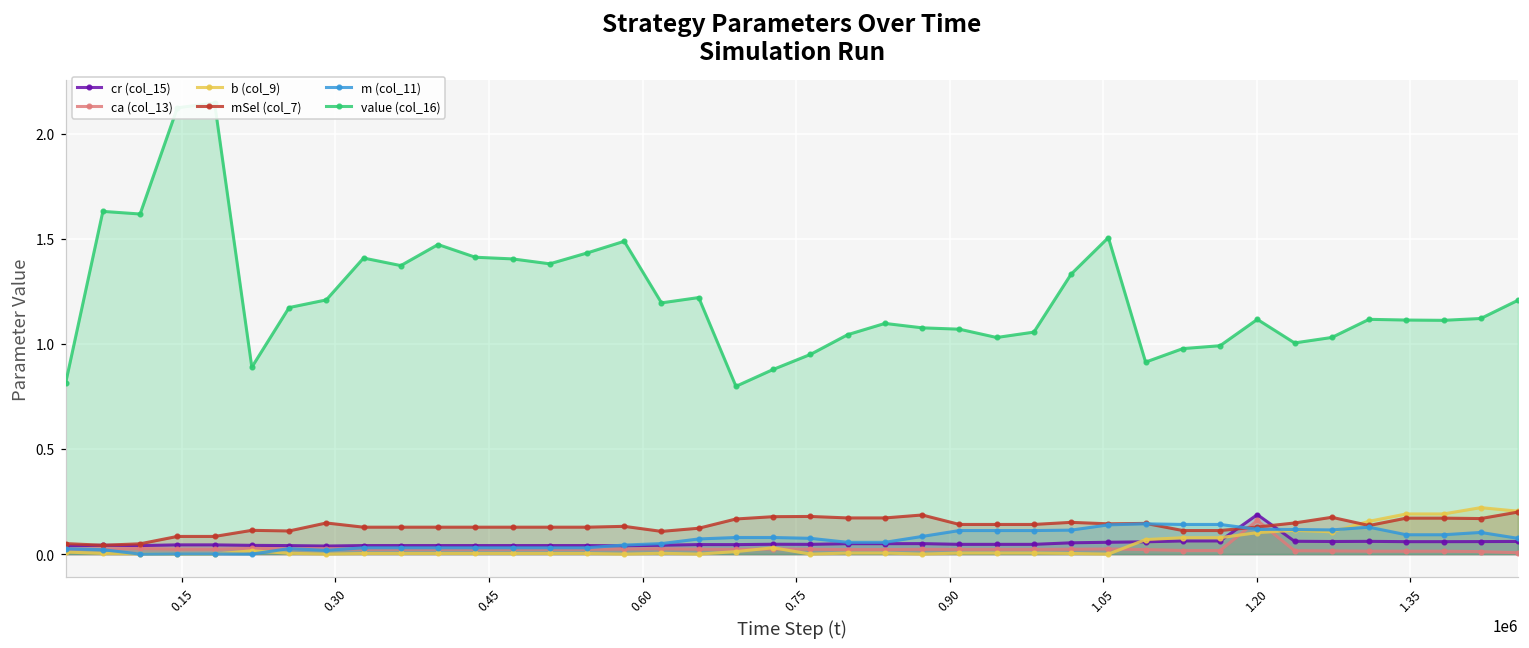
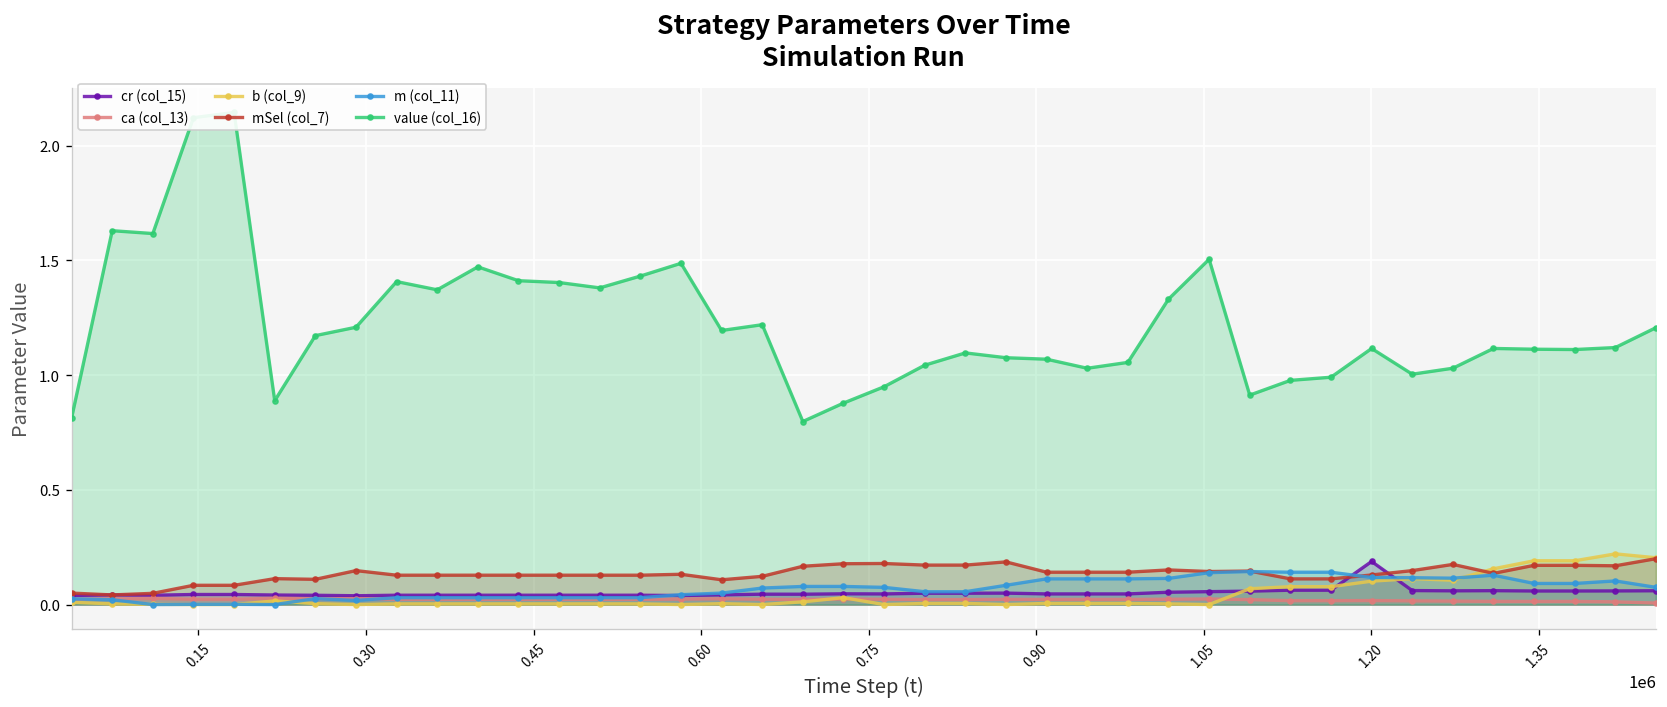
  {
    "cr (col_15)": {
      "1.20": 0.19
    },
    "ca (col_13)": {
-     "1.20": 0.16
+     "1.20": 0.02
    },
    "b (col_9)": {
      "1.20": 0.10
    },
    "value (col_16)": {
      "1.20": 1.12
    }
  }
